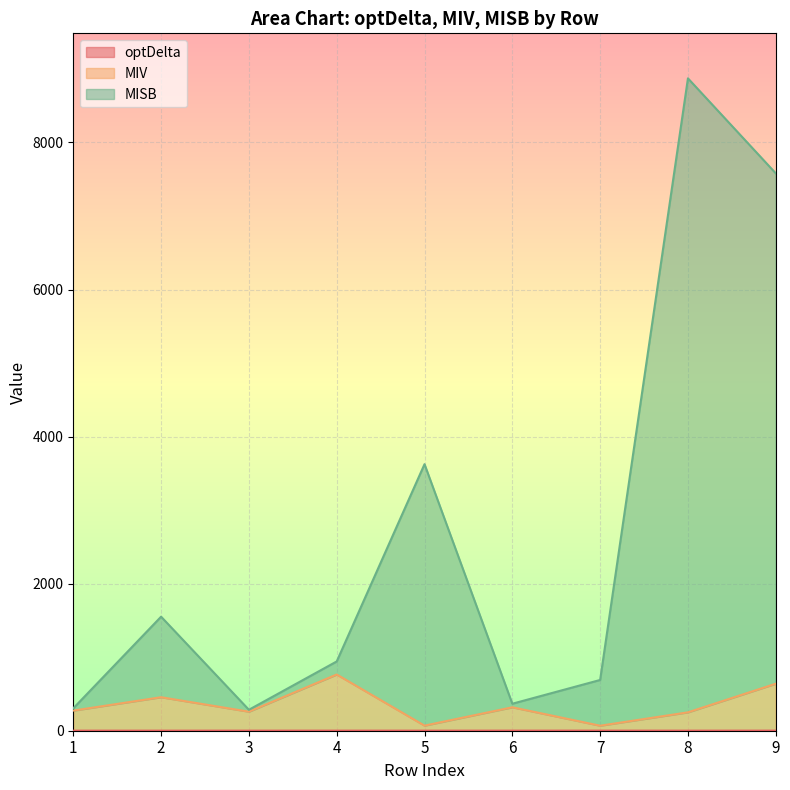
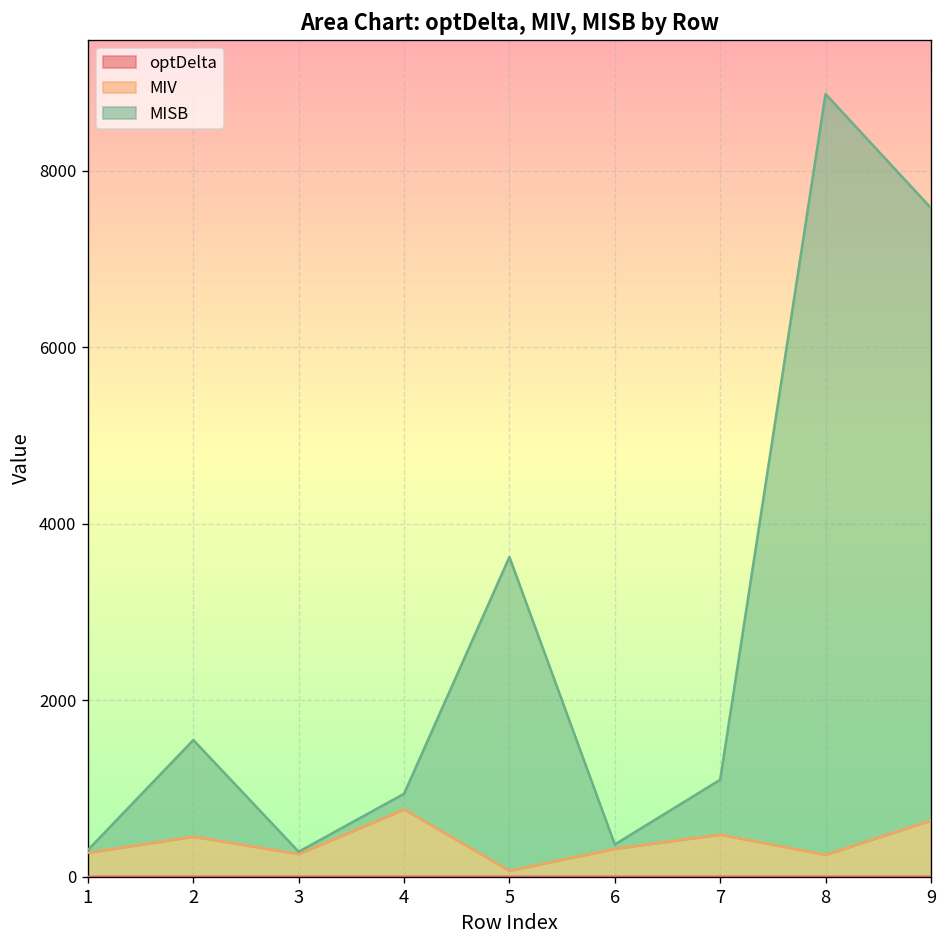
  {
    "optDelta": {
      "1": 0,
      "2": 0,
      "3": 0,
      "4": 0,
      "5": 0,
      "6": 0,
      "7": 0,
      "8": 0,
      "9": 0
    },
    "MIV": {
      "2": 500,
      "4": 800,
      "5": 100,
      "6": 300,
-     "7": 100,
+     "7": 500,
      "8": 200,
      "9": 600
    },
    "MISB": {
      "2": 1100,
      "4": 200,
      "5": 3600,
      "6": 0,
      "7": 600,
      "8": 8600,
      "9": 6900
    }
  }
